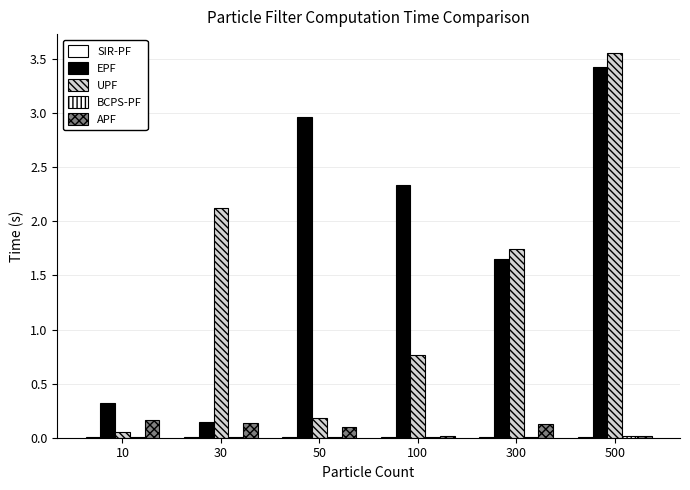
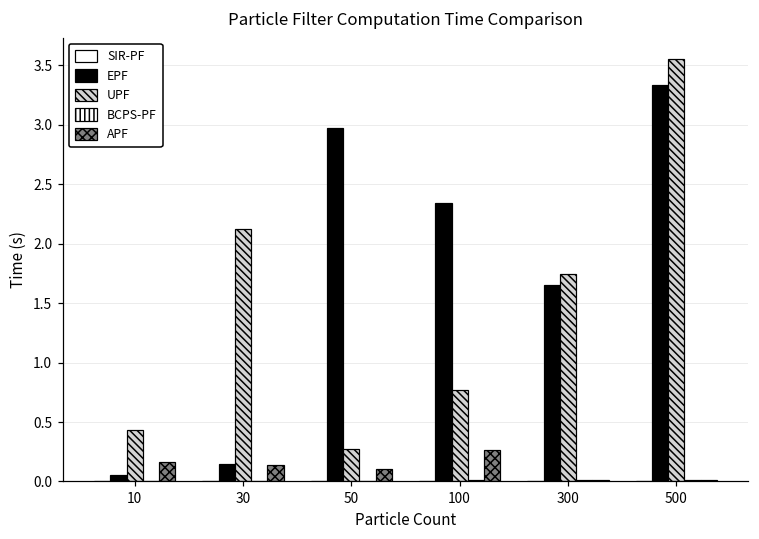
  {
    "EPF": {
-     "10": 0.32,
+     "10": 0.05,
      "30": 0.15,
      "50": 2.97,
      "100": 2.34,
      "300": 1.65,
-     "500": 3.43
+     "500": 3.34
    },
    "UPF": {
-     "10": 0.06,
+     "10": 0.44,
      "30": 2.12,
-     "50": 0.18,
+     "50": 0.27,
      "100": 0.77,
      "300": 1.74,
      "500": 3.55
    },
    "APF": {
      "10": 0.16,
      "30": 0.14,
      "50": 0.10,
-     "100": 0.01,
-     "300": 0.12
+     "100": 0.26,
+     "300": 0.01
    }
  }
